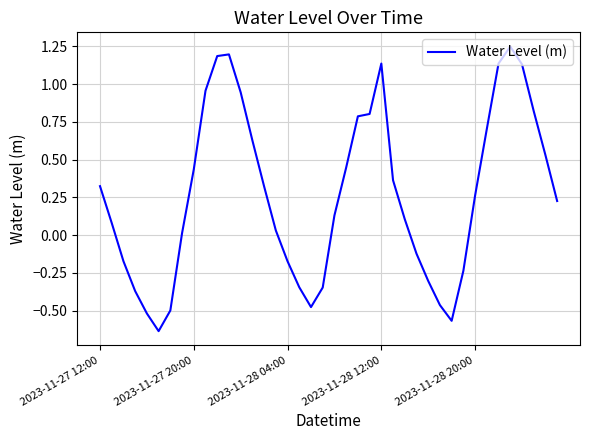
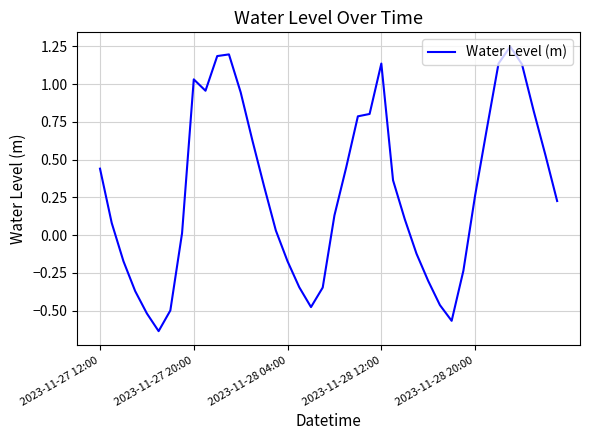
  {
-   "2023-11-27 12:00": 0.32,
-   "2023-11-27 20:00": 0.44,
+   "2023-11-27 12:00": 0.44,
+   "2023-11-27 20:00": 1.03,
    "2023-11-28 04:00": -0.17,
    "2023-11-28 12:00": 1.14,
    "2023-11-28 20:00": 0.26
  }
